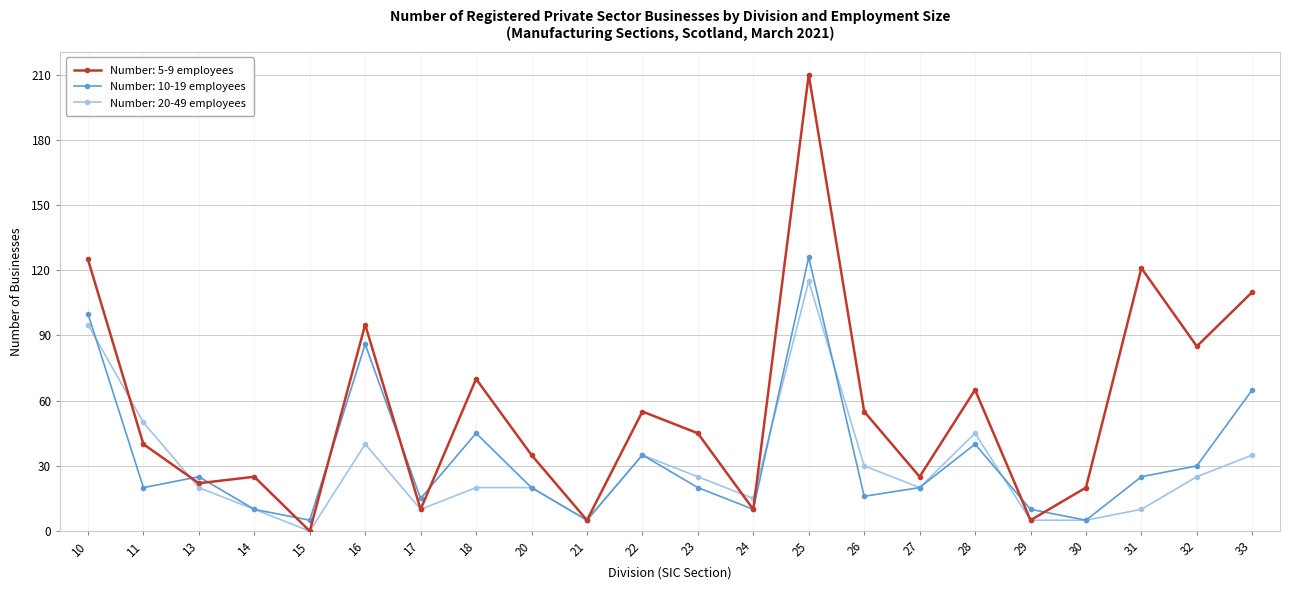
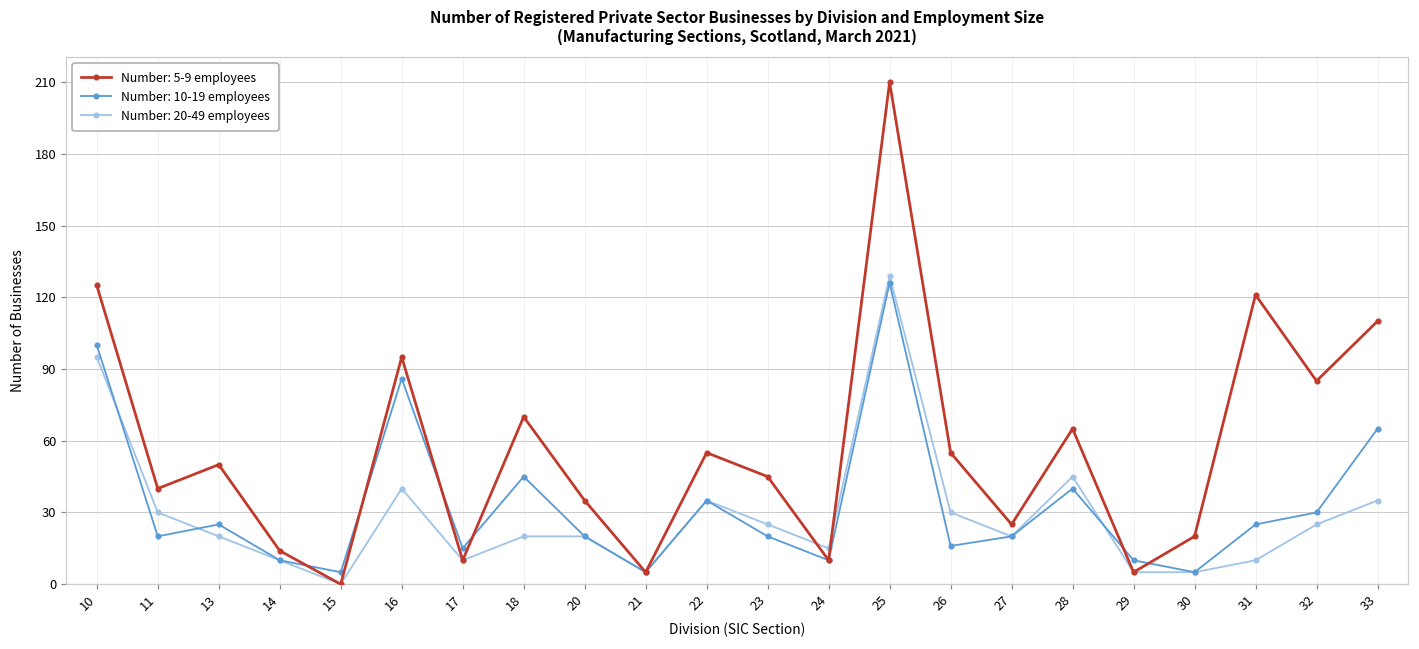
  {
    "Number: 5-9 employees": {
      "10": 125,
      "11": 40,
-     "13": 22,
-     "14": 25,
+     "13": 50,
+     "14": 14,
      "16": 95,
      "18": 70,
      "20": 35,
      "22": 55,
      "23": 45,
      "25": 210,
      "26": 55,
      "27": 25,
      "28": 65,
      "30": 20,
      "31": 121,
      "32": 85,
      "33": 110
    },
    "Number: 10-19 employees": {
      "10": 100,
      "11": 20,
      "13": 25,
      "15": 5,
      "16": 86,
      "17": 15,
      "18": 45,
      "23": 20,
      "25": 126,
      "26": 16,
      "28": 40,
      "29": 10,
      "31": 25,
      "32": 30,
      "33": 65
    },
    "Number: 20-49 employees": {
      "10": 95,
-     "11": 50,
+     "11": 30,
      "13": 20,
      "16": 40,
      "18": 20,
      "23": 25,
      "24": 15,
-     "25": 115,
+     "25": 129,
      "26": 30,
      "28": 45,
      "31": 10,
      "32": 25,
      "33": 35
    }
  }
